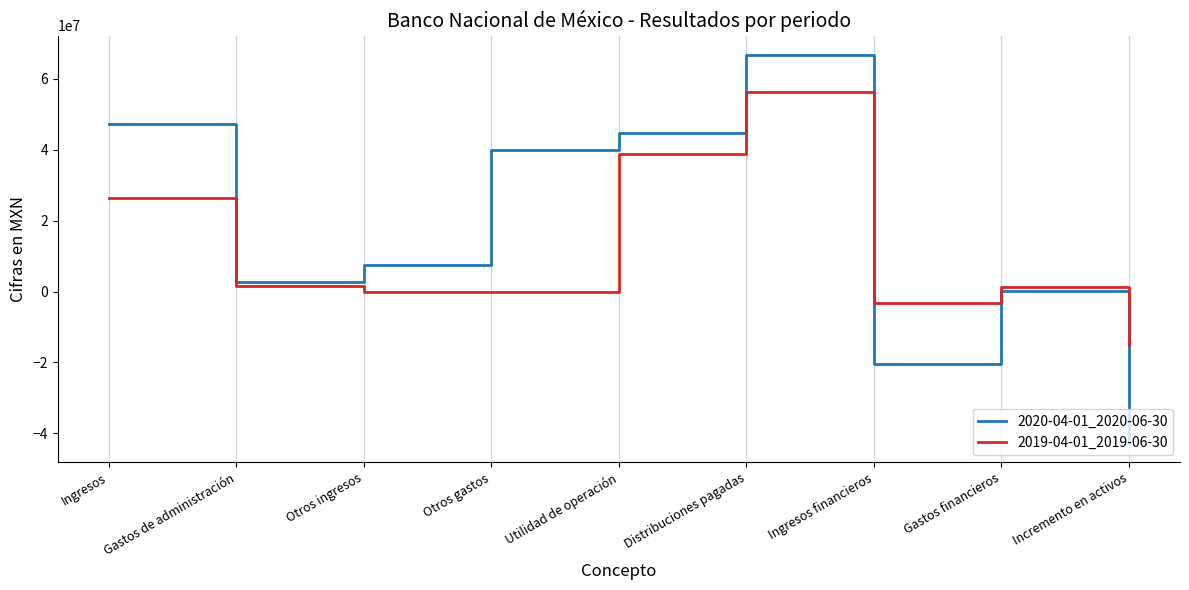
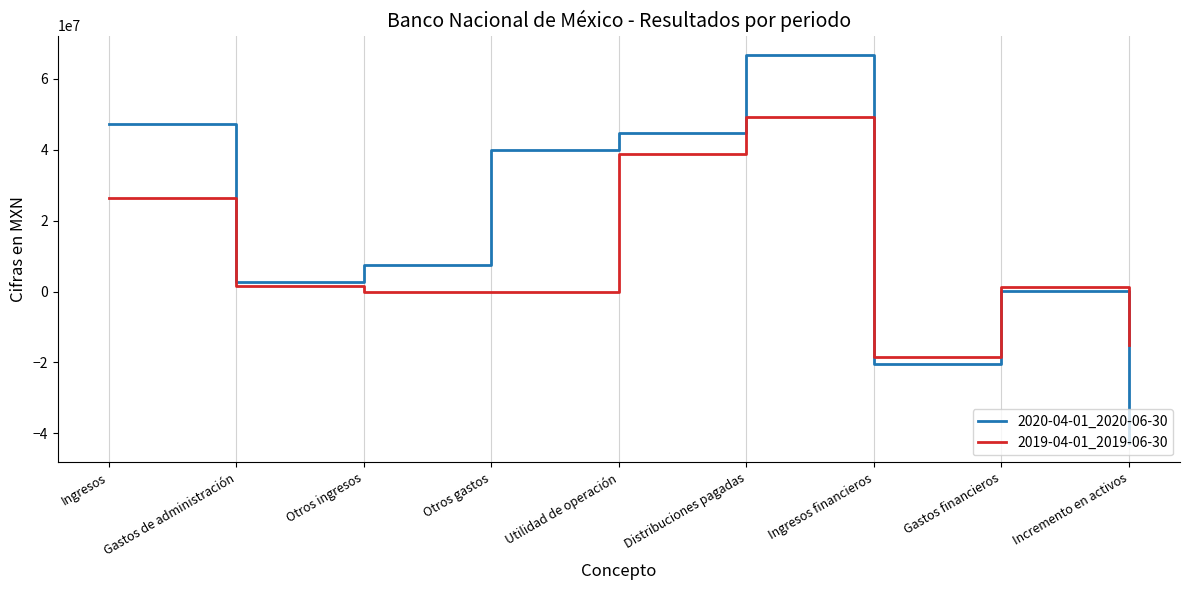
  {
    "2020-04-01_2020-06-30": {
      "Ingresos": 47000000,
      "Gastos de administración": 3000000,
      "Otros ingresos": 7000000,
      "Otros gastos": 40000000,
      "Utilidad de operación": 45000000,
      "Distribuciones pagadas": 67000000,
      "Ingresos financieros": -20000000,
      "Gastos financieros": 0
    },
    "2019-04-01_2019-06-30": {
      "Ingresos": 26000000,
      "Gastos de administración": 2000000,
      "Otros ingresos": 0,
      "Otros gastos": 0,
      "Utilidad de operación": 39000000,
-     "Distribuciones pagadas": 56000000,
-     "Ingresos financieros": -3000000,
+     "Distribuciones pagadas": 49000000,
+     "Ingresos financieros": -18000000,
      "Gastos financieros": 1000000,
      "Incremento en activos": -15000000
    }
  }
